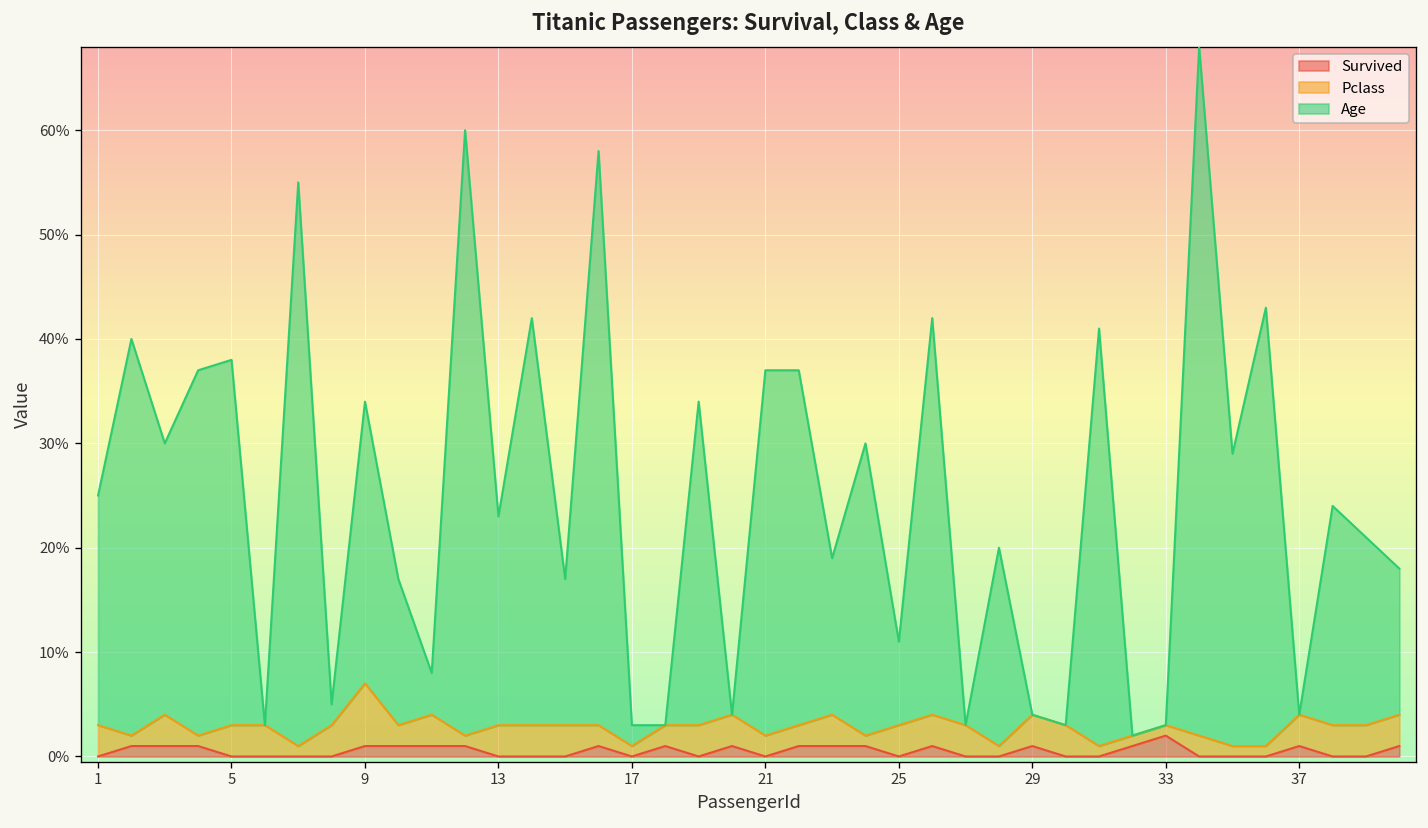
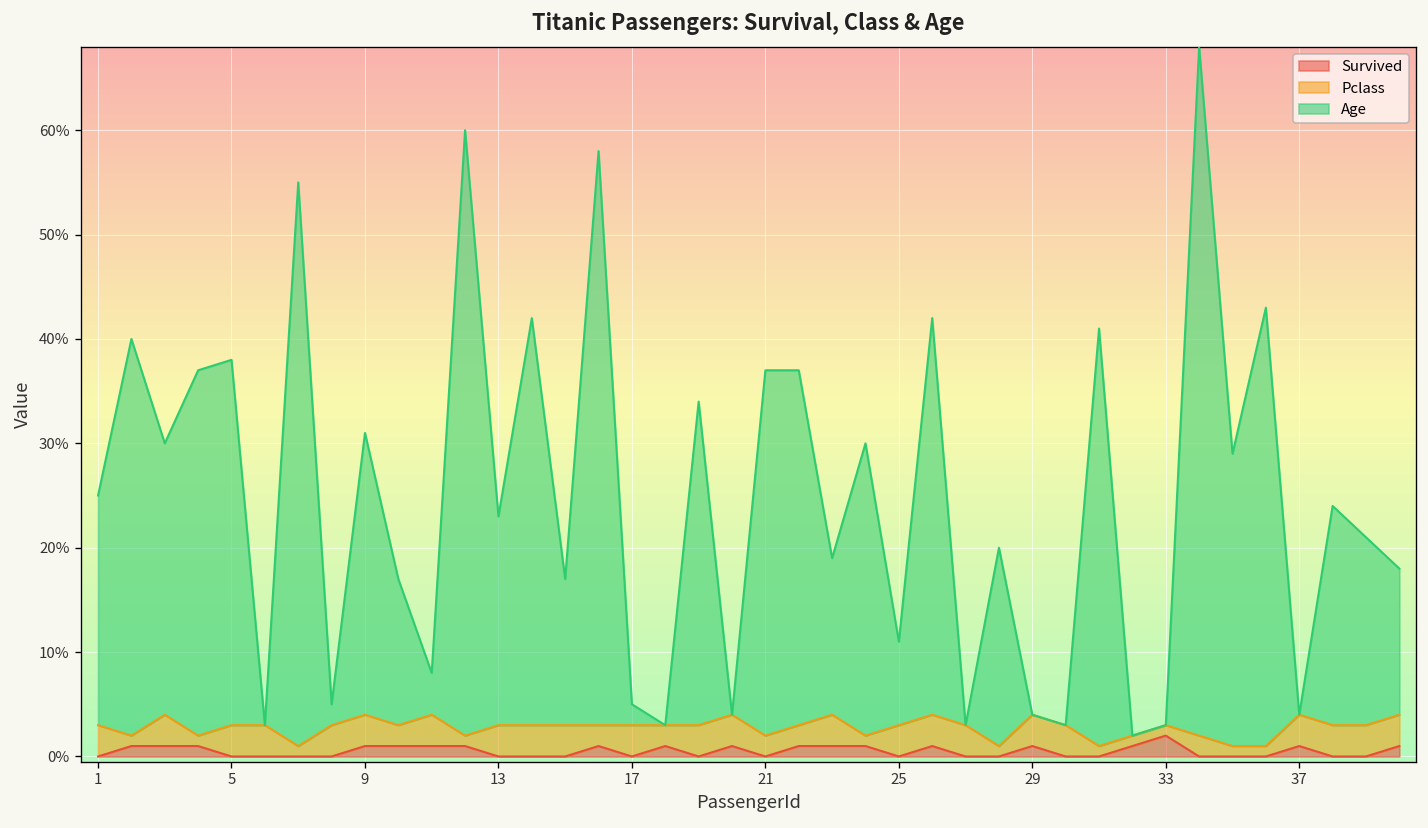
  {
    "Survived": {
      "1": "0%",
      "5": "0%",
      "9": "1%",
      "13": "0%",
      "17": "0%",
      "21": "0%",
      "25": "0%",
      "29": "1%",
      "33": "2%",
      "37": "1%"
    },
    "Pclass": {
      "1": "3%",
      "5": "3%",
-     "9": "6%",
+     "9": "3%",
      "13": "3%",
-     "17": "1%",
+     "17": "3%",
      "21": "2%",
      "25": "3%"
    },
    "Age": {
      "1": "22%",
      "5": "35%",
      "9": "27%",
      "13": "20%",
      "17": "2%",
      "21": "35%",
      "25": "8%"
    }
  }
